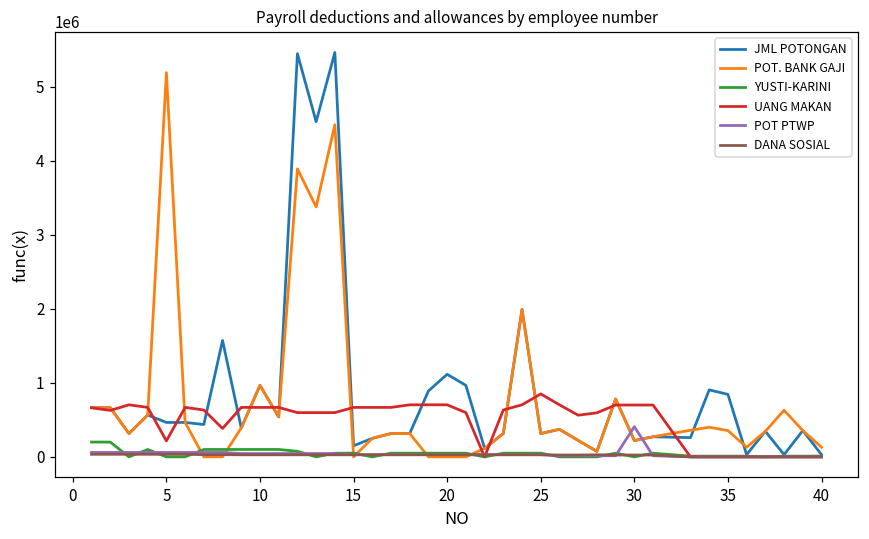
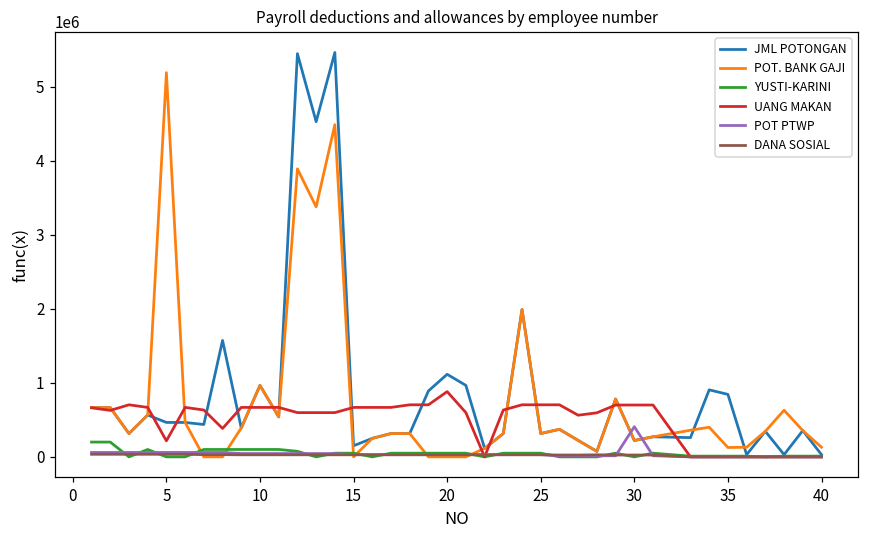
  {
    "JML POTONGAN": {
      "5": 500000,
      "15": 200000,
      "20": 1100000,
      "35": 800000
    },
    "POT. BANK GAJI": {
      "5": 5200000,
-     "35": 400000,
+     "35": 100000,
      "40": 100000
    },
    "YUSTI-KARINI": {
      "10": 100000
    },
    "UANG MAKAN": {
      "5": 200000,
      "10": 700000,
      "15": 700000,
-     "20": 700000,
-     "25": 800000,
+     "20": 900000,
+     "25": 700000,
      "30": 700000
    },
    "POT PTWP": {
      "30": 400000
    }
  }
